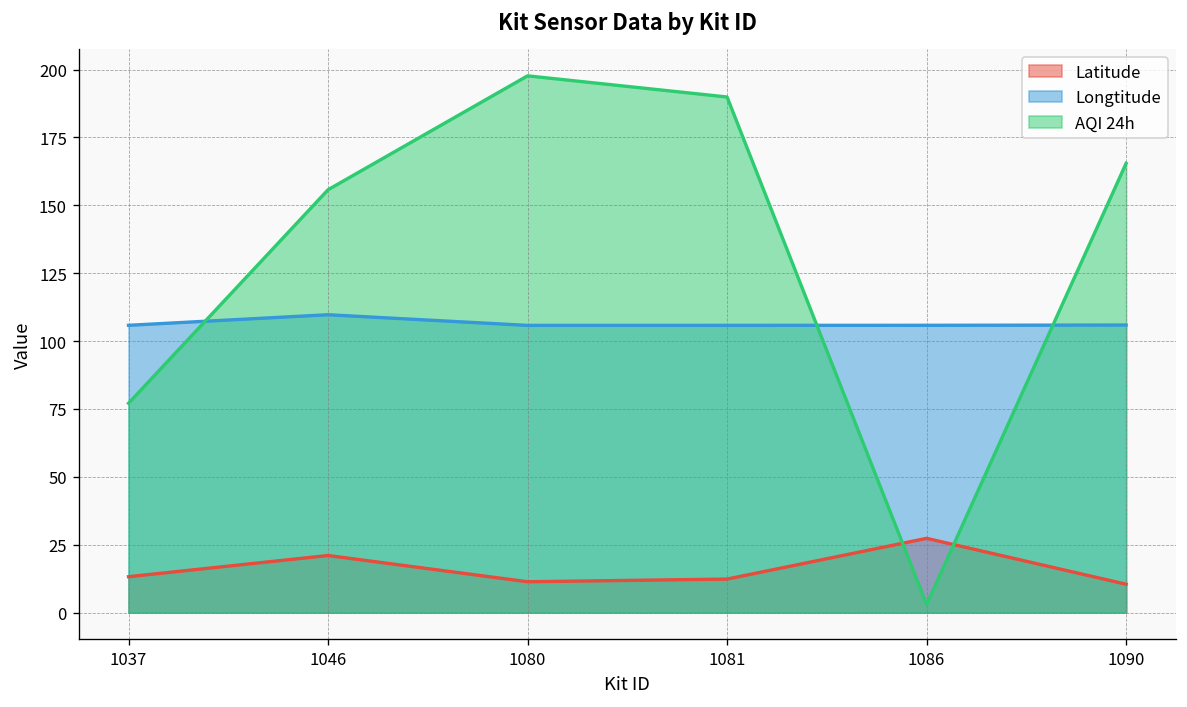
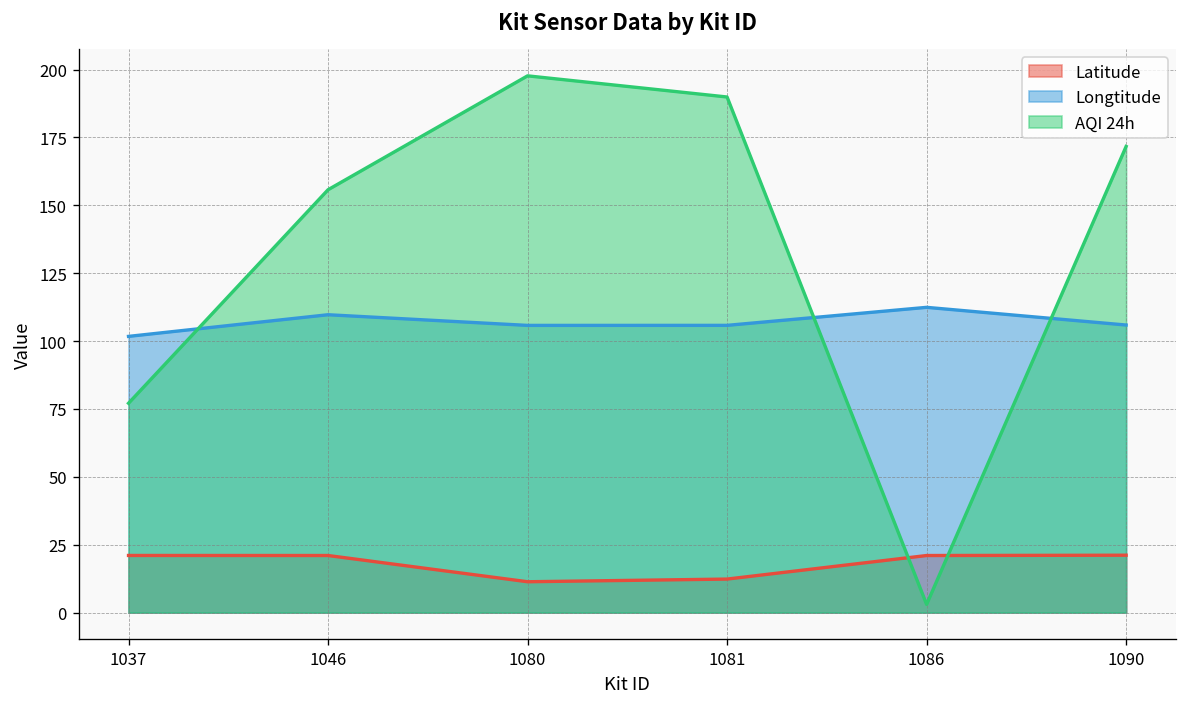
  {
    "Latitude": {
-     "1037": 13,
+     "1037": 21,
      "1046": 21,
      "1080": 11,
      "1081": 12,
-     "1086": 27,
-     "1090": 10
+     "1086": 21,
+     "1090": 21
    },
    "Longtitude": {
-     "1037": 106,
+     "1037": 102,
      "1046": 110,
      "1080": 106,
      "1081": 106,
-     "1086": 106,
+     "1086": 112,
      "1090": 106
    },
    "AQI 24h": {
      "1037": 77,
      "1046": 156,
      "1080": 198,
      "1081": 190,
      "1086": 3,
-     "1090": 165
+     "1090": 172
    }
  }
